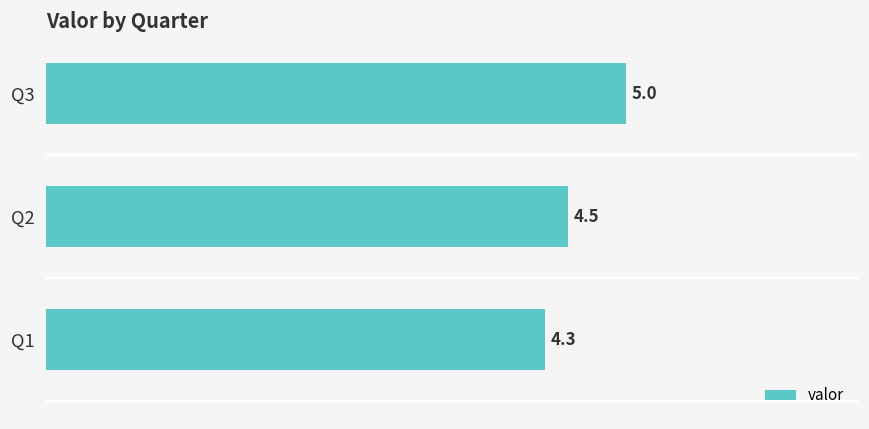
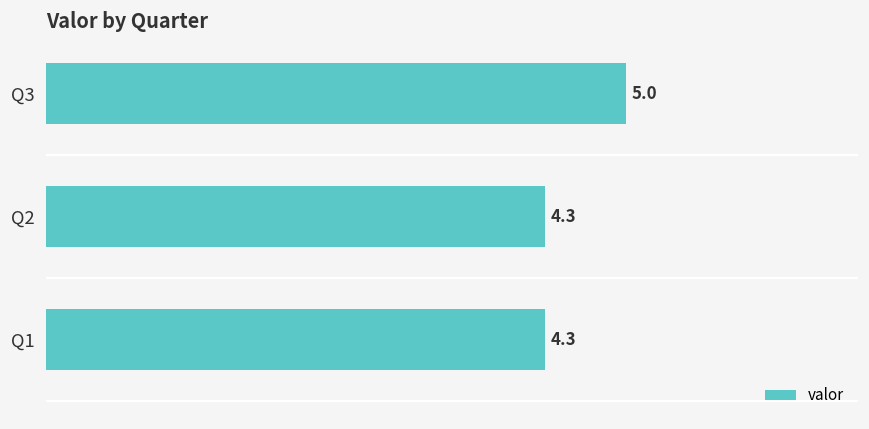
  {
    "Q3": 5.0,
-   "Q2": 4.5,
+   "Q2": 4.3,
    "Q1": 4.3
  }
